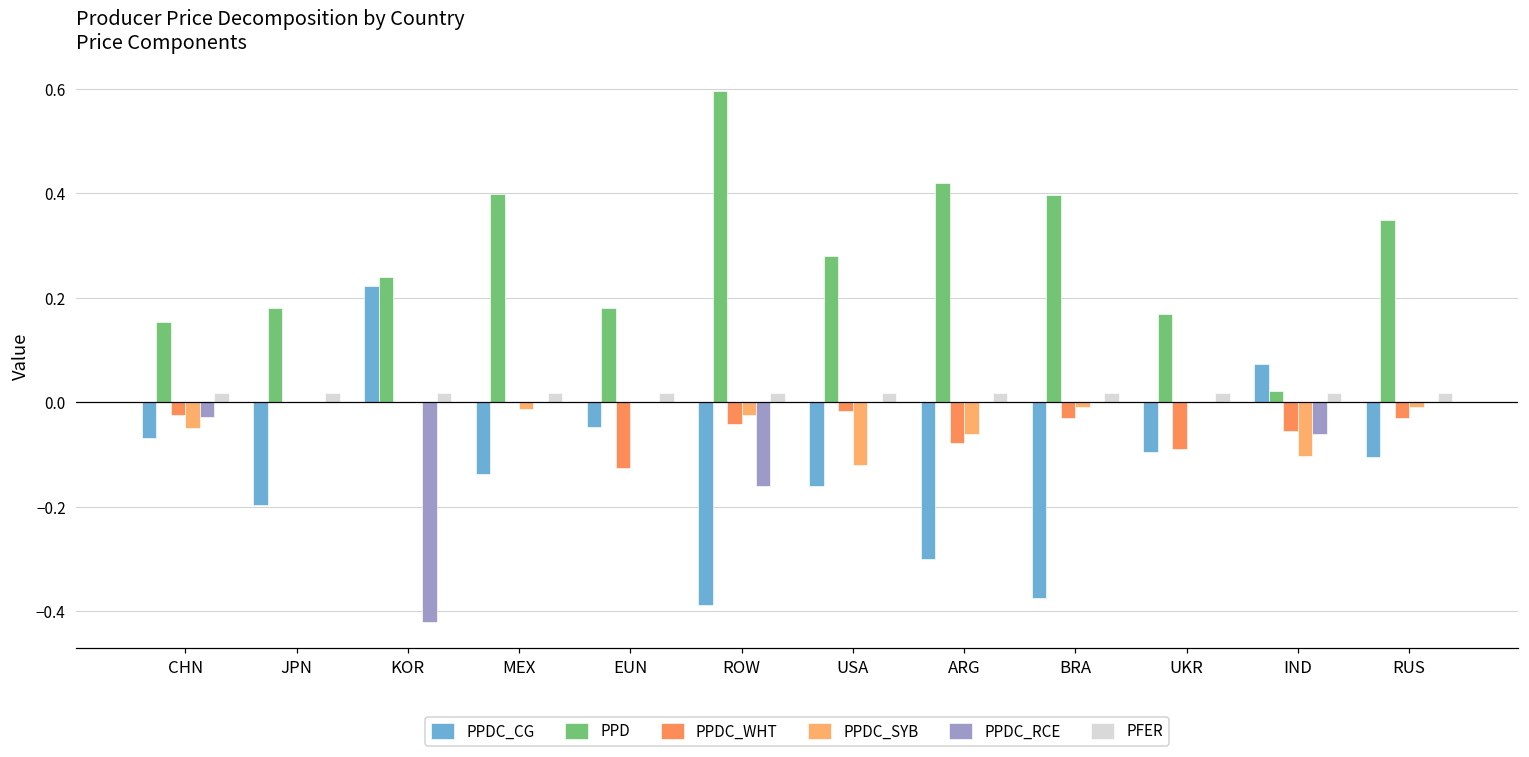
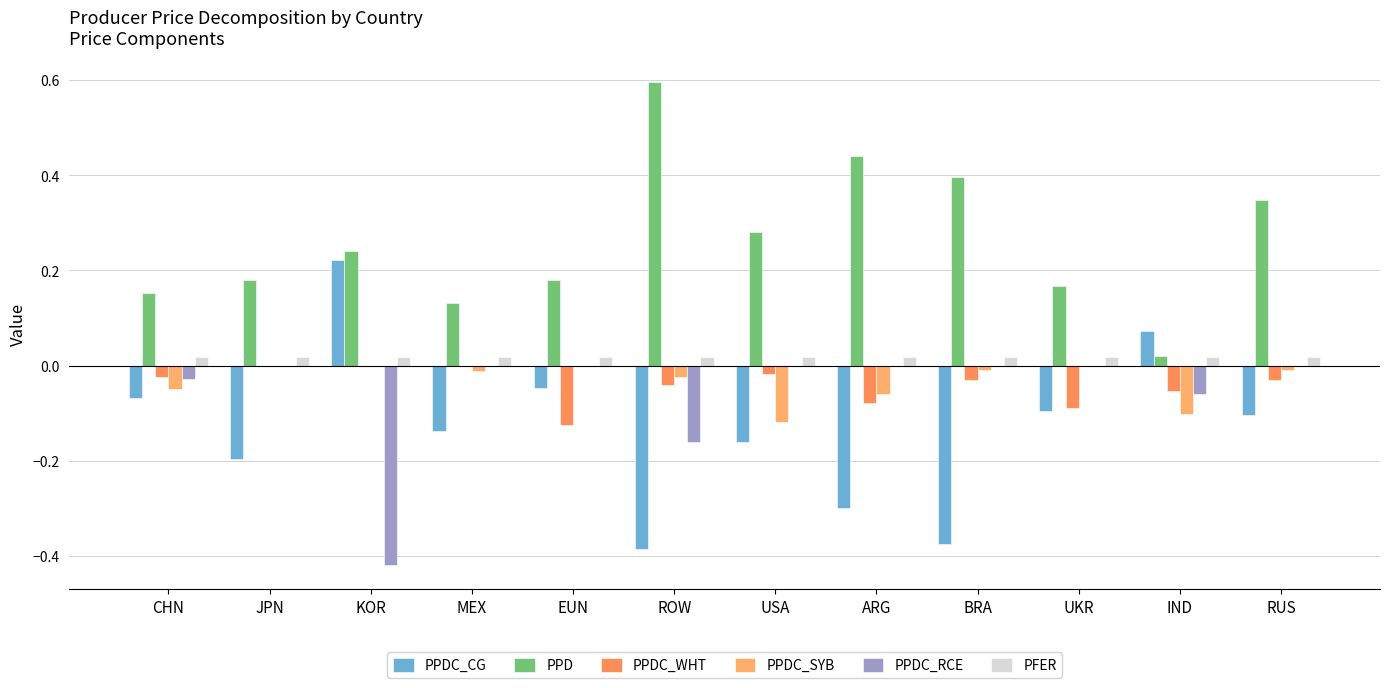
  {
    "PPD": {
      "CHN": 0.15,
      "JPN": 0.18,
      "KOR": 0.24,
-     "MEX": 0.40,
+     "MEX": 0.13,
      "EUN": 0.18,
      "ROW": 0.60,
      "USA": 0.28,
-     "ARG": 0.42,
+     "ARG": 0.44,
      "BRA": 0.40,
      "UKR": 0.17,
      "IND": 0.02,
      "RUS": 0.35
    },
    "PFER": {
      "CHN": 0.02,
      "JPN": 0.02,
      "KOR": 0.02,
      "MEX": 0.02,
      "EUN": 0.02,
      "ROW": 0.02,
      "USA": 0.02,
      "ARG": 0.02,
      "BRA": 0.02,
      "UKR": 0.02,
      "IND": 0.02,
      "RUS": 0.02
    }
  }
